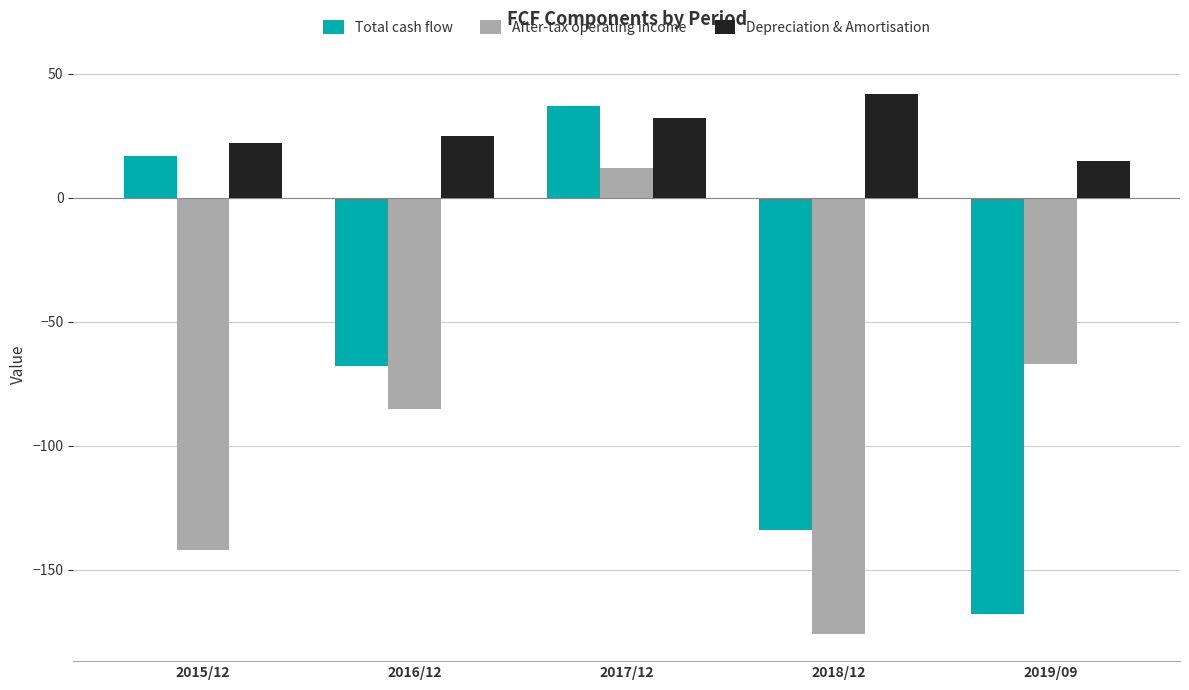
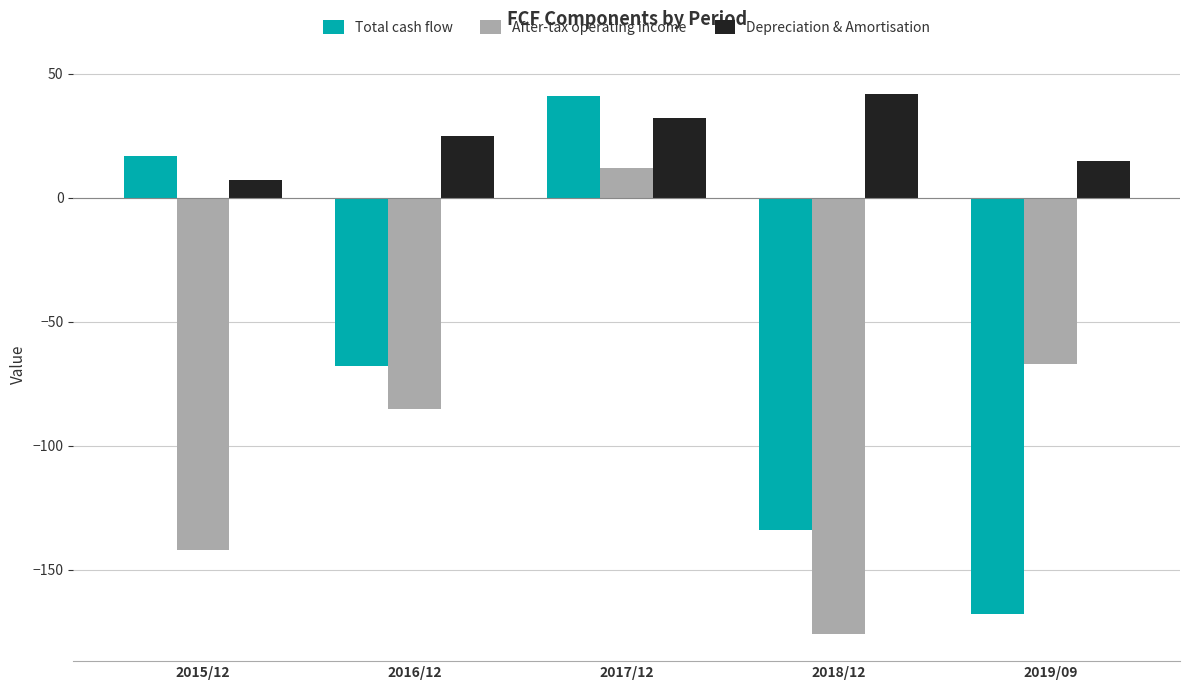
  {
    "Total cash flow": {
      "2015/12": 17,
      "2016/12": -68,
-     "2017/12": 37,
+     "2017/12": 41,
      "2018/12": -134,
      "2019/09": -168
    },
    "After-tax operating income": {
      "2015/12": -142,
      "2016/12": -85,
      "2017/12": 12,
      "2018/12": -176,
      "2019/09": -67
    },
    "Depreciation & Amortisation": {
-     "2015/12": 22,
+     "2015/12": 7,
      "2016/12": 25,
      "2017/12": 32,
      "2018/12": 42,
      "2019/09": 15
    }
  }
